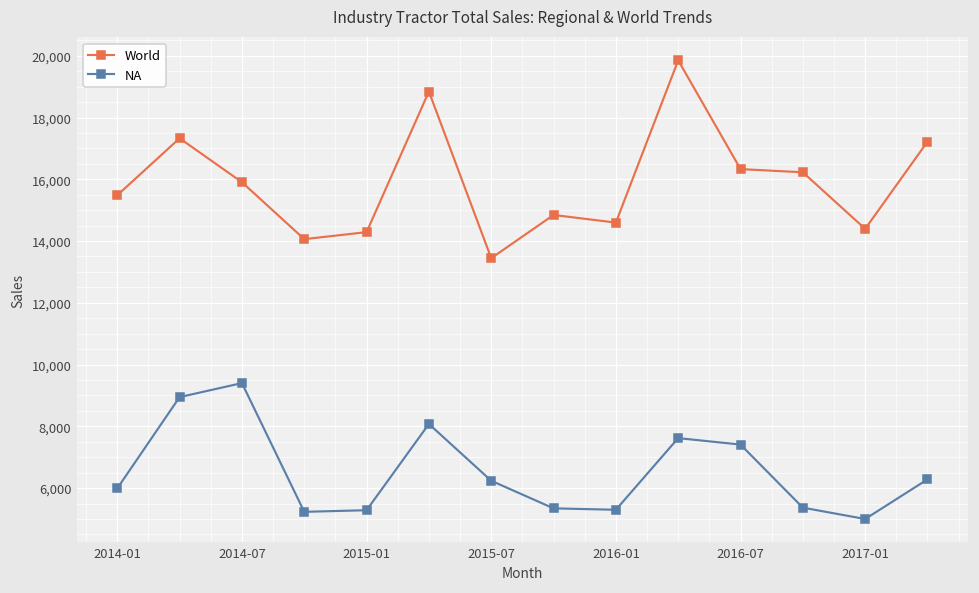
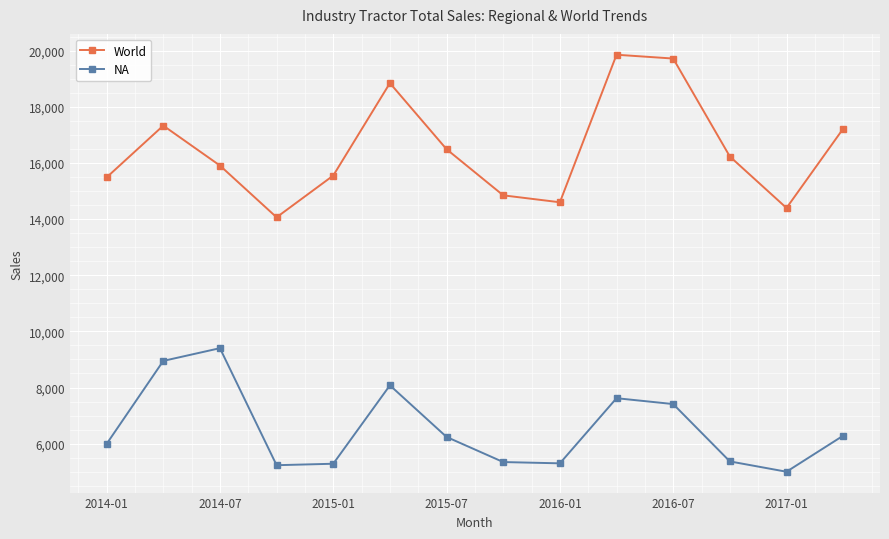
  {
    "World": {
      "2014-01": "15,500",
      "2014-07": "15,900",
-     "2015-01": "14,300",
-     "2015-07": "13,400",
+     "2015-01": "15,500",
+     "2015-07": "16,500",
      "2016-01": "14,600",
-     "2016-07": "16,300",
+     "2016-07": "19,700",
      "2017-01": "14,400"
    },
    "NA": {
      "2014-01": "6,000",
      "2014-07": "9,400",
      "2015-01": "5,300",
      "2015-07": "6,200",
      "2016-01": "5,300",
      "2016-07": "7,400",
      "2017-01": "5,000"
    }
  }
